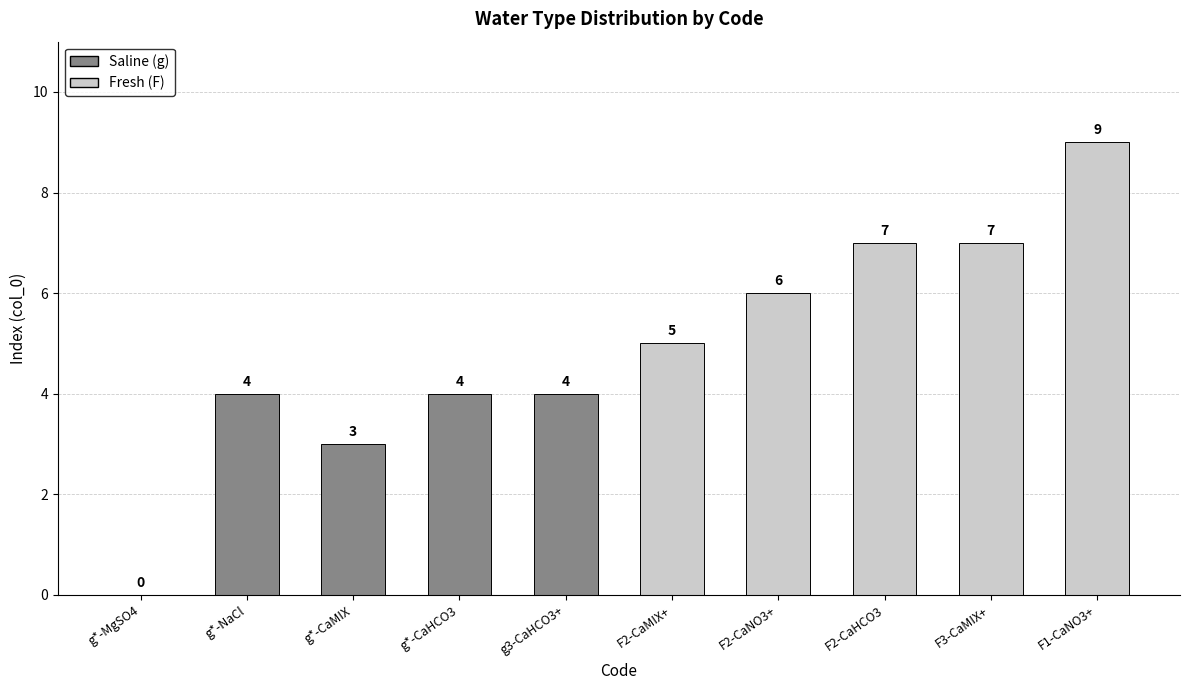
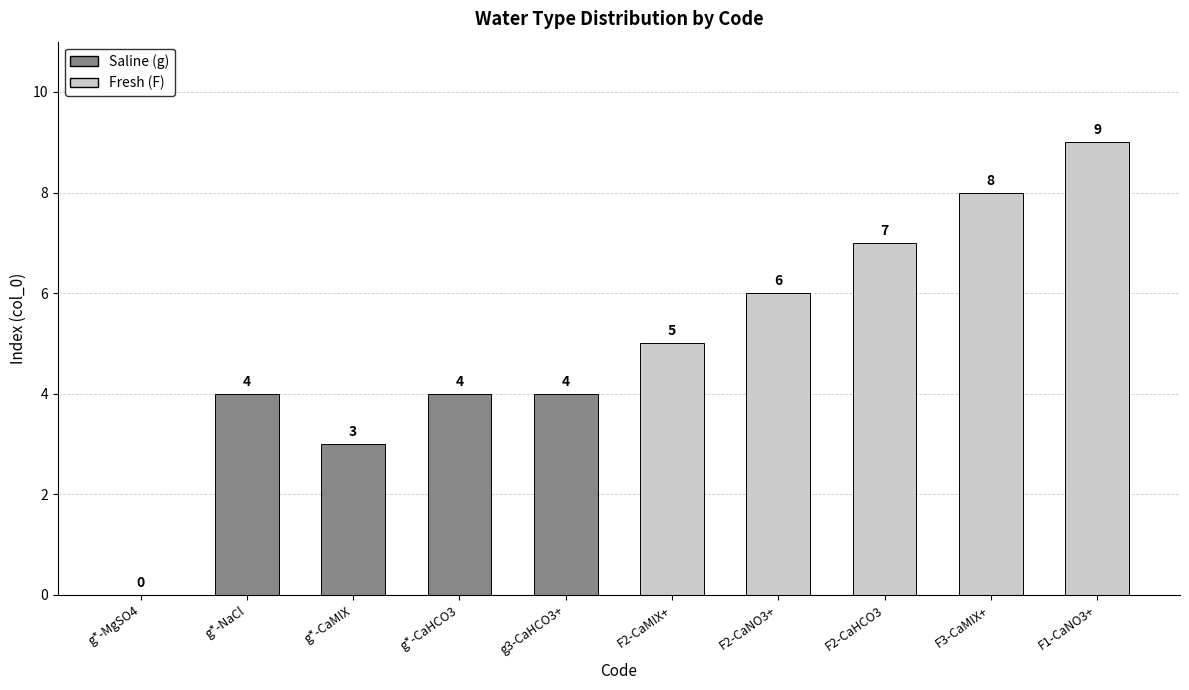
  {
    "g*-MgSO4": 0,
    "g*-NaCl": 4,
    "g*-CaMIX": 3,
    "g*-CaHCO3": 4,
    "g3-CaHCO3+": 4,
    "F2-CaMIX+": 5,
    "F2-CaNO3+": 6,
    "F2-CaHCO3": 7,
-   "F3-CaMIX+": 7,
+   "F3-CaMIX+": 8,
    "F1-CaNO3+": 9
  }
